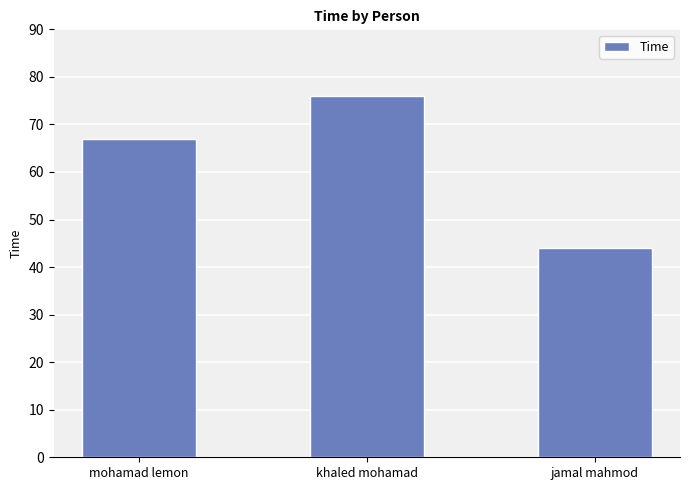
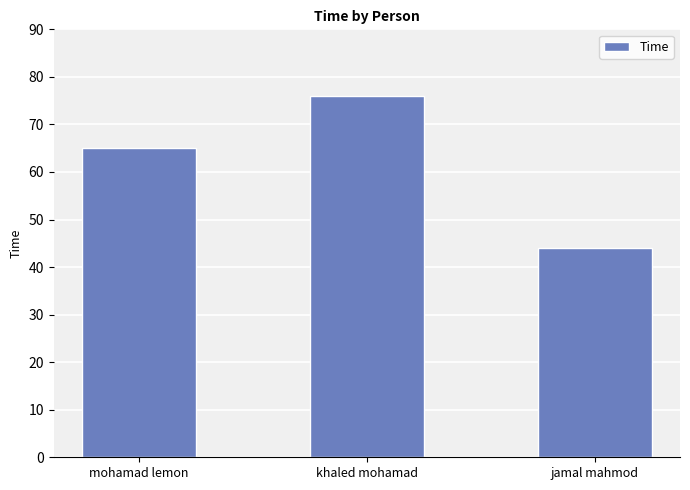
  {
-   "mohamad lemon": 67,
+   "mohamad lemon": 65,
    "khaled mohamad": 76,
    "jamal mahmod": 44
  }
